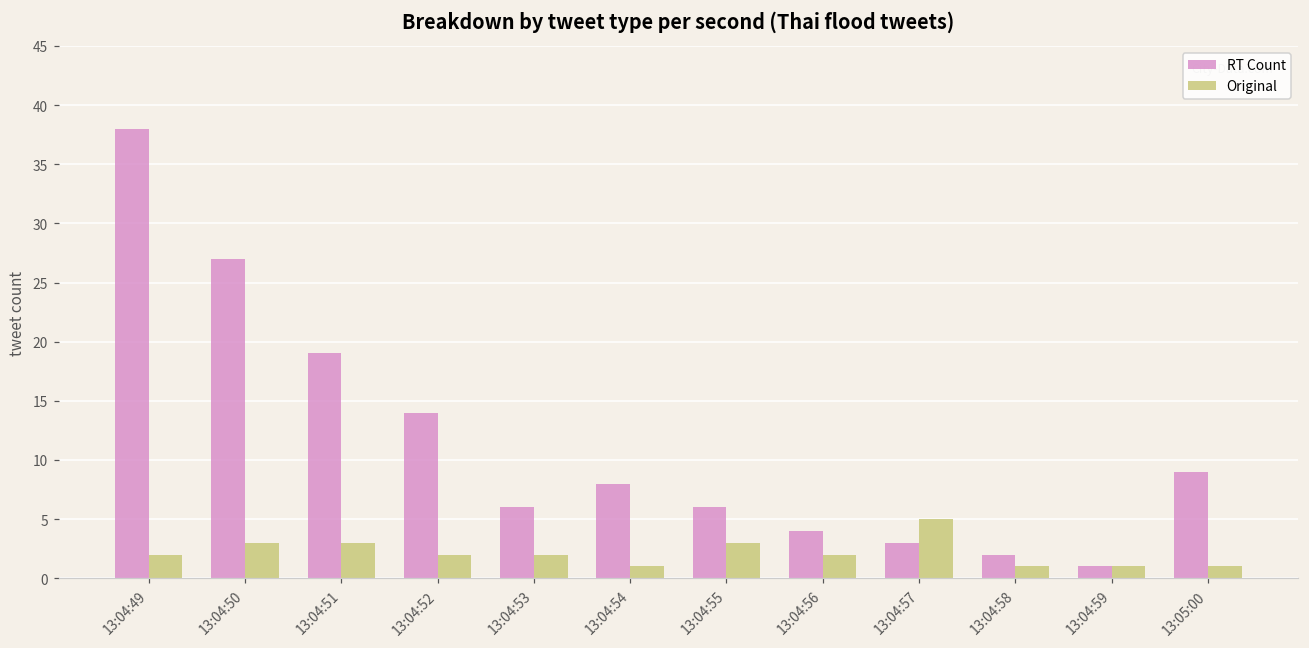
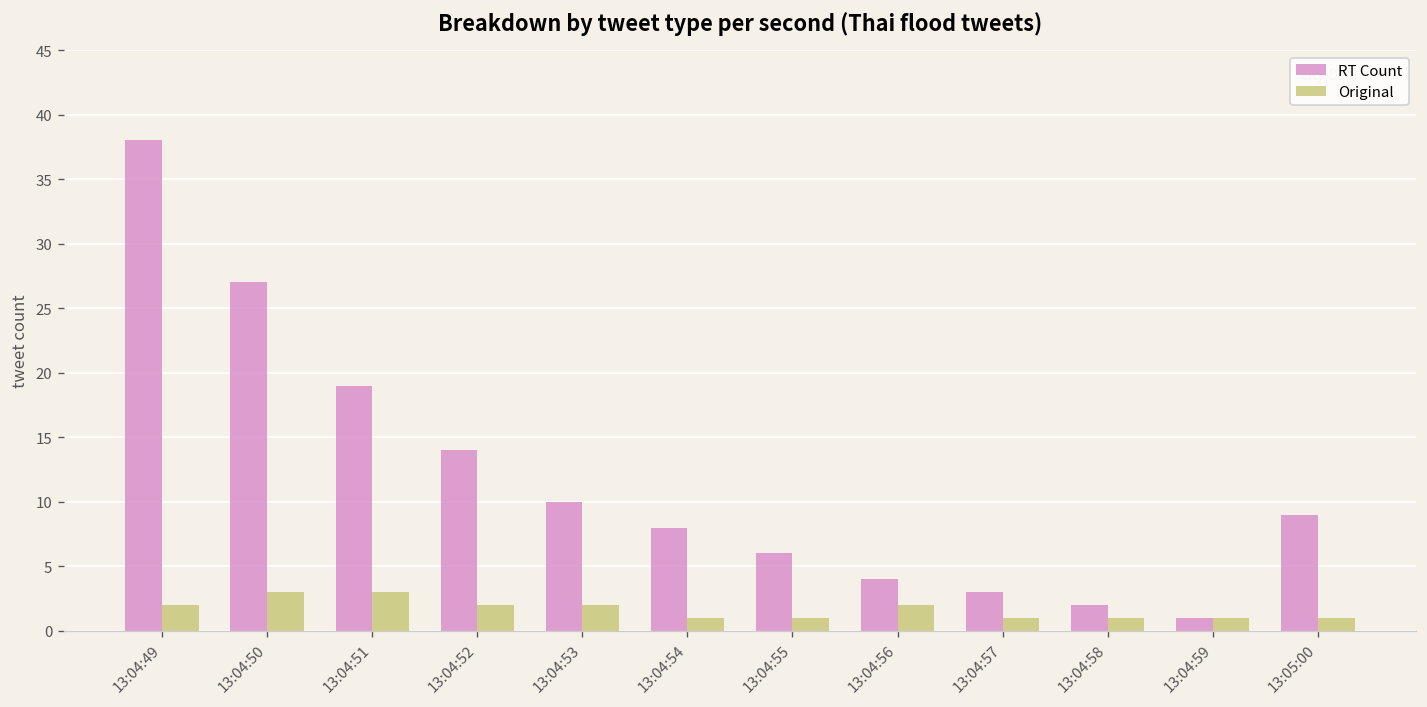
  {
    "RT Count": {
      "13:04:49": 38,
      "13:04:50": 27,
      "13:04:51": 19,
      "13:04:52": 14,
-     "13:04:53": 6,
+     "13:04:53": 10,
      "13:04:54": 8,
      "13:04:55": 6,
      "13:04:56": 4,
      "13:04:57": 3,
      "13:04:58": 2,
      "13:04:59": 1,
      "13:05:00": 9
    },
    "Original": {
      "13:04:49": 2,
      "13:04:50": 3,
      "13:04:51": 3,
      "13:04:52": 2,
      "13:04:53": 2,
      "13:04:54": 1,
-     "13:04:55": 3,
+     "13:04:55": 1,
      "13:04:56": 2,
-     "13:04:57": 5,
+     "13:04:57": 1,
      "13:04:58": 1,
      "13:04:59": 1,
      "13:05:00": 1
    }
  }
